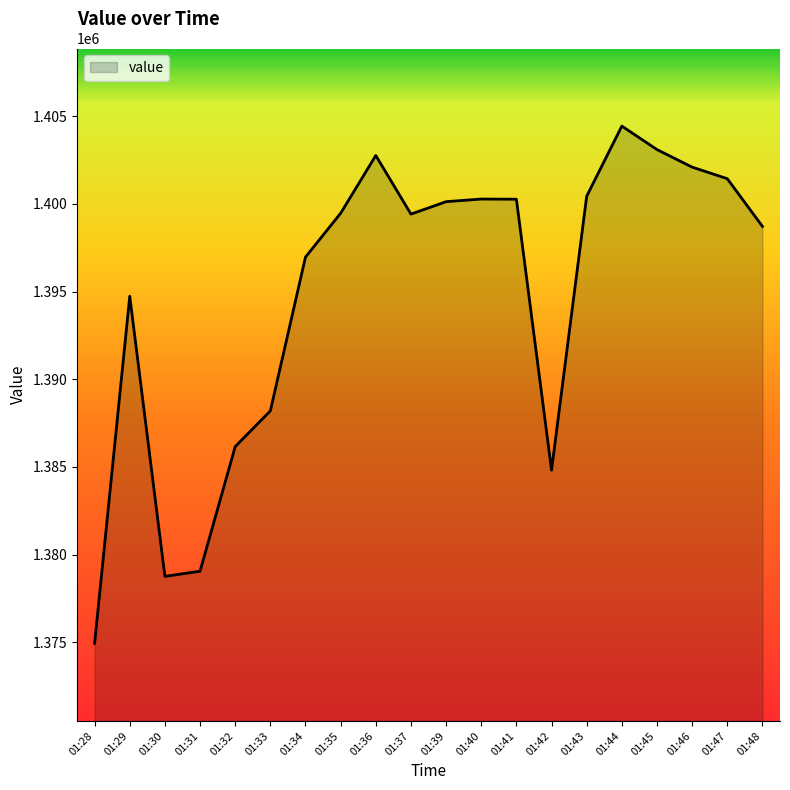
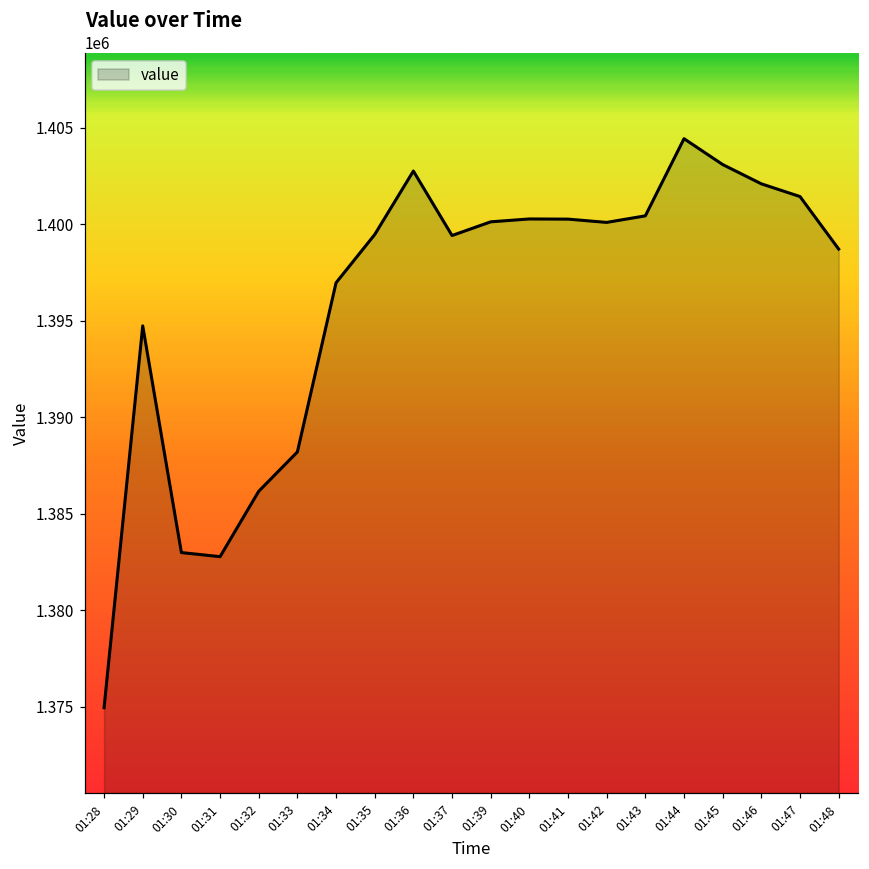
  {
    "01:28": 1374900,
    "01:29": 1394700,
-   "01:30": 1378800,
-   "01:31": 1379100,
+   "01:30": 1383000,
+   "01:31": 1382800,
    "01:32": 1386200,
    "01:33": 1388200,
    "01:34": 1397000,
    "01:35": 1399500,
    "01:36": 1402800,
    "01:37": 1399400,
    "01:39": 1400100,
    "01:40": 1400300,
    "01:41": 1400300,
-   "01:42": 1384800,
+   "01:42": 1400100,
    "01:43": 1400400,
    "01:44": 1404400,
    "01:45": 1403100,
    "01:46": 1402100,
    "01:47": 1401400,
    "01:48": 1398700
  }
